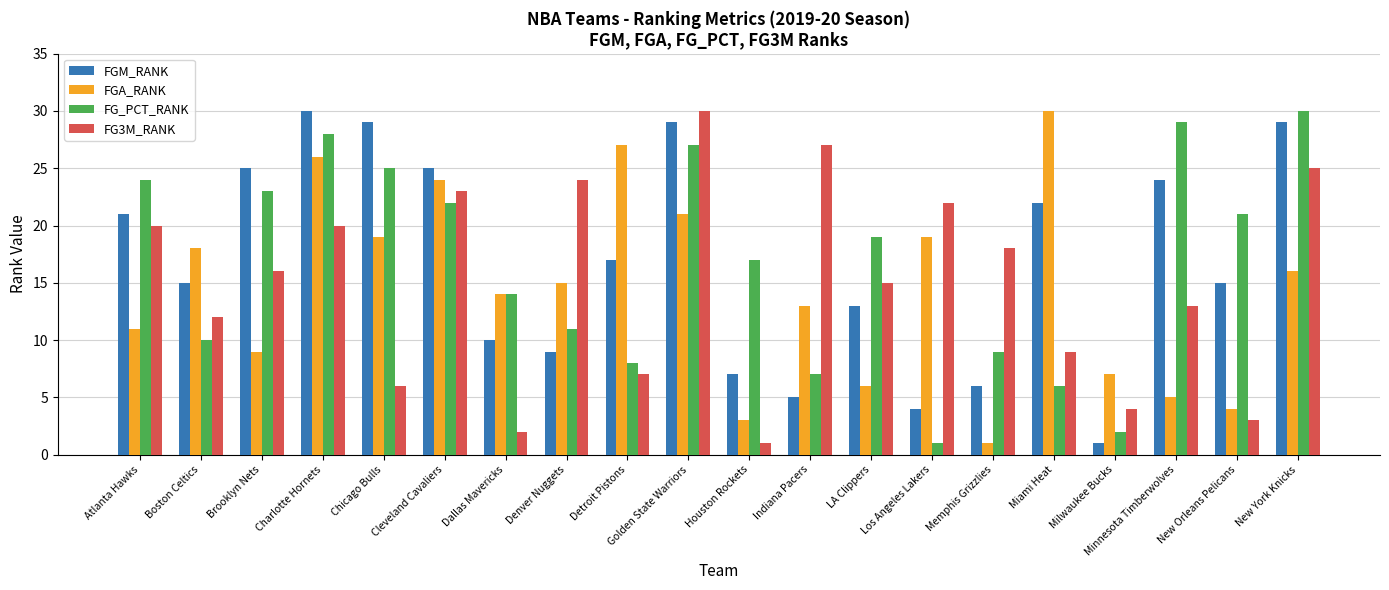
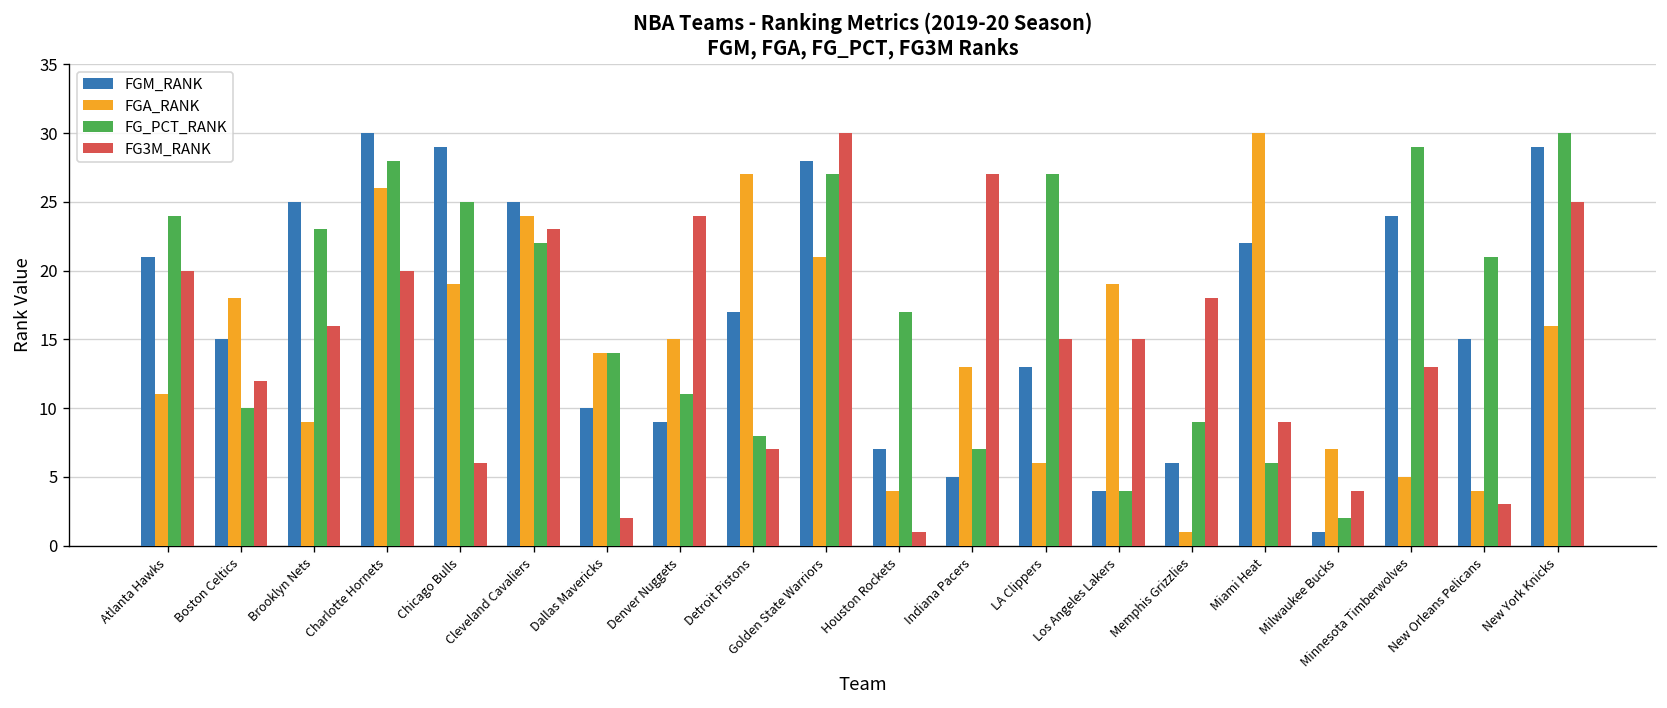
  {
    "FGM_RANK": {
      "Atlanta Hawks": 21,
      "Boston Celtics": 15,
      "Brooklyn Nets": 25,
      "Charlotte Hornets": 30,
      "Chicago Bulls": 29,
      "Cleveland Cavaliers": 25,
      "Dallas Mavericks": 10,
      "Denver Nuggets": 9,
      "Detroit Pistons": 17,
-     "Golden State Warriors": 29,
+     "Golden State Warriors": 28,
      "Houston Rockets": 7,
      "Indiana Pacers": 5,
      "LA Clippers": 13,
      "Los Angeles Lakers": 4,
      "Memphis Grizzlies": 6,
      "Miami Heat": 22,
      "Milwaukee Bucks": 1,
      "Minnesota Timberwolves": 24,
      "New Orleans Pelicans": 15,
      "New York Knicks": 29
    },
    "FGA_RANK": {
      "Atlanta Hawks": 11,
      "Boston Celtics": 18,
      "Brooklyn Nets": 9,
      "Charlotte Hornets": 26,
      "Chicago Bulls": 19,
      "Cleveland Cavaliers": 24,
      "Dallas Mavericks": 14,
      "Denver Nuggets": 15,
      "Detroit Pistons": 27,
      "Golden State Warriors": 21,
-     "Houston Rockets": 3,
+     "Houston Rockets": 4,
      "Indiana Pacers": 13,
      "LA Clippers": 6,
      "Los Angeles Lakers": 19,
      "Memphis Grizzlies": 1,
      "Miami Heat": 30,
      "Milwaukee Bucks": 7,
      "Minnesota Timberwolves": 5,
      "New Orleans Pelicans": 4,
      "New York Knicks": 16
    },
    "FG_PCT_RANK": {
      "Atlanta Hawks": 24,
      "Boston Celtics": 10,
      "Brooklyn Nets": 23,
      "Charlotte Hornets": 28,
      "Chicago Bulls": 25,
      "Cleveland Cavaliers": 22,
      "Dallas Mavericks": 14,
      "Denver Nuggets": 11,
      "Detroit Pistons": 8,
      "Golden State Warriors": 27,
      "Houston Rockets": 17,
      "Indiana Pacers": 7,
-     "LA Clippers": 19,
-     "Los Angeles Lakers": 1,
+     "LA Clippers": 27,
+     "Los Angeles Lakers": 4,
      "Memphis Grizzlies": 9,
      "Miami Heat": 6,
      "Milwaukee Bucks": 2,
      "Minnesota Timberwolves": 29,
      "New Orleans Pelicans": 21,
      "New York Knicks": 30
    },
    "FG3M_RANK": {
      "Atlanta Hawks": 20,
      "Boston Celtics": 12,
      "Brooklyn Nets": 16,
      "Charlotte Hornets": 20,
      "Chicago Bulls": 6,
      "Cleveland Cavaliers": 23,
      "Dallas Mavericks": 2,
      "Denver Nuggets": 24,
      "Detroit Pistons": 7,
      "Golden State Warriors": 30,
      "Houston Rockets": 1,
      "Indiana Pacers": 27,
      "LA Clippers": 15,
-     "Los Angeles Lakers": 22,
+     "Los Angeles Lakers": 15,
      "Memphis Grizzlies": 18,
      "Miami Heat": 9,
      "Milwaukee Bucks": 4,
      "Minnesota Timberwolves": 13,
      "New Orleans Pelicans": 3,
      "New York Knicks": 25
    }
  }
